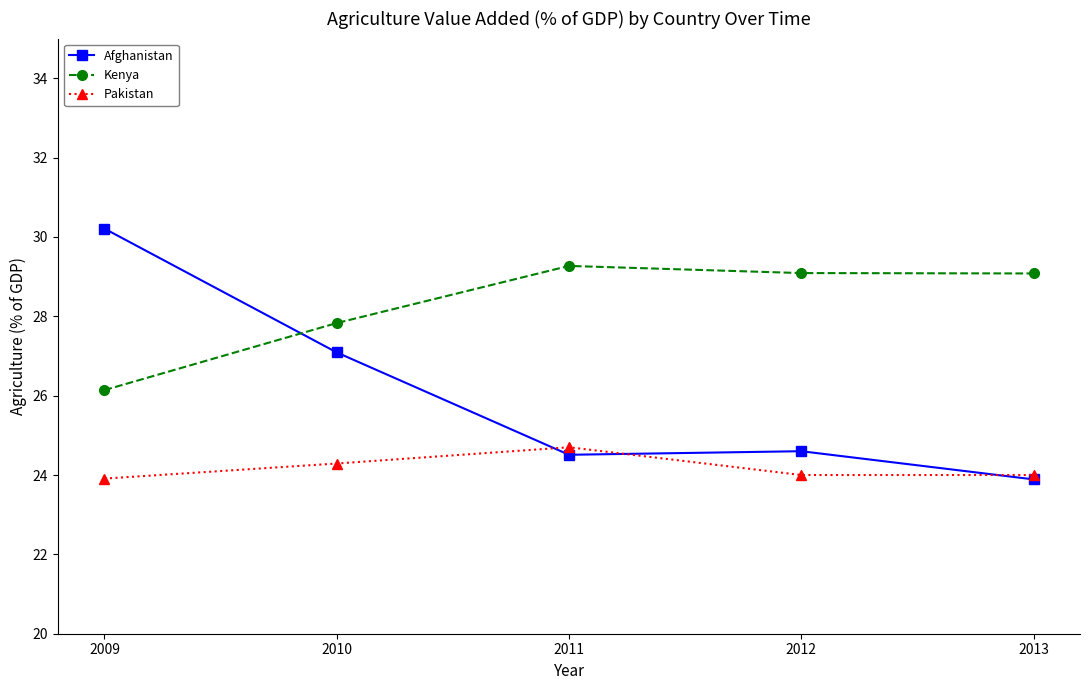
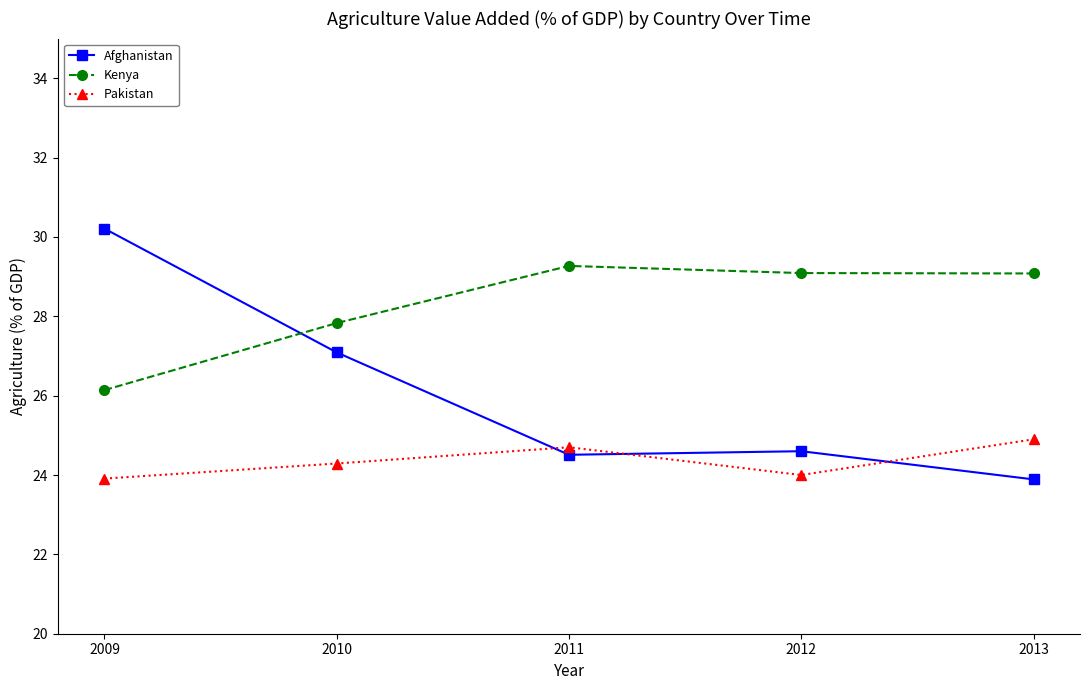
  {
    "Afghanistan": {
      "2009": 30.2,
      "2010": 27.1,
      "2011": 24.5,
      "2012": 24.6,
      "2013": 23.9
    },
    "Kenya": {
      "2009": 26.1,
      "2010": 27.8,
      "2011": 29.3,
      "2012": 29.1,
      "2013": 29.1
    },
    "Pakistan": {
      "2009": 23.9,
      "2010": 24.3,
      "2011": 24.7,
      "2012": 24.0,
-     "2013": 24.0
+     "2013": 24.9
    }
  }
